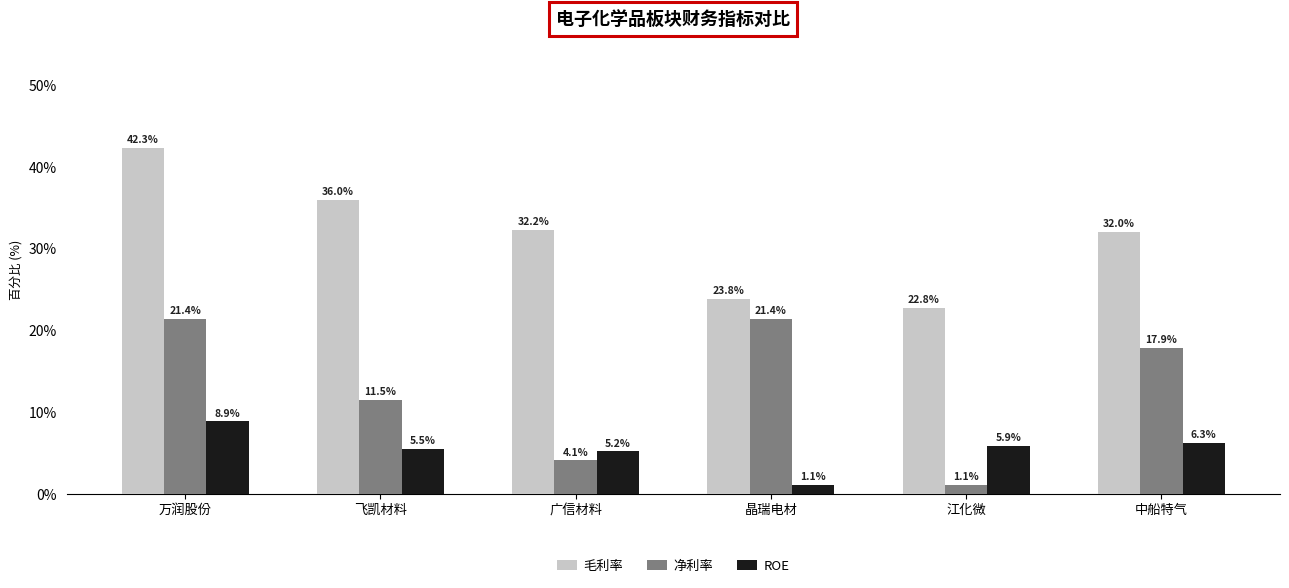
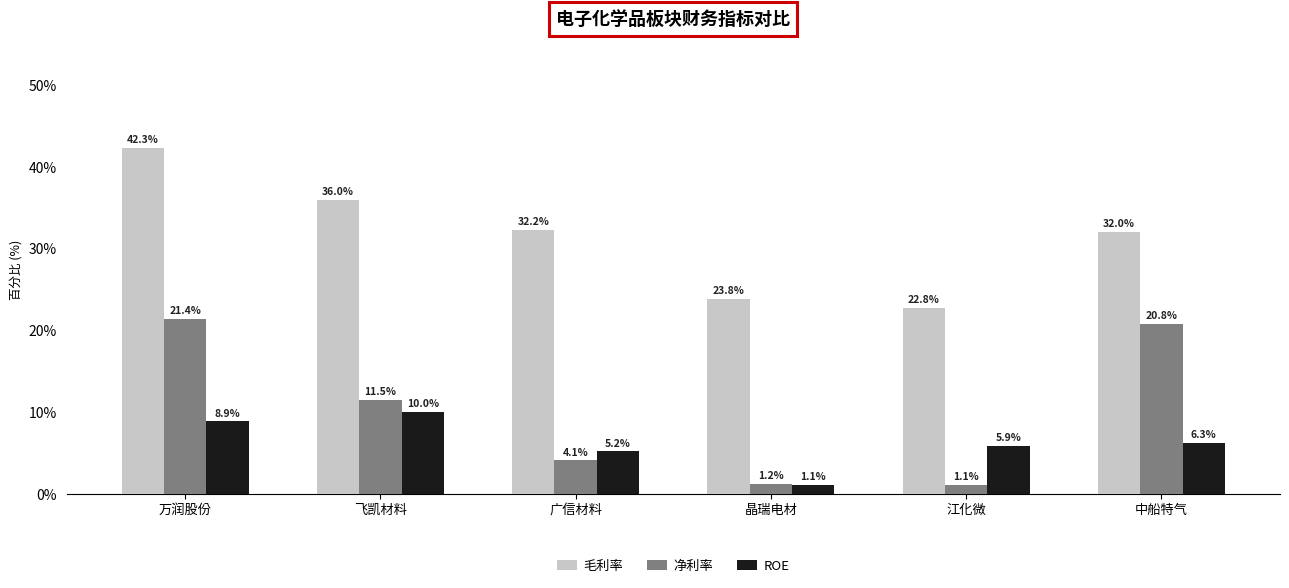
  {
    "毛利率": {
      "万润股份": "42.3%",
      "飞凯材料": "36.0%",
      "广信材料": "32.2%",
      "晶瑞电材": "23.8%",
      "江化微": "22.8%",
      "中船特气": "32.0%"
    },
    "净利率": {
      "万润股份": "21.4%",
      "飞凯材料": "11.5%",
      "广信材料": "4.1%",
-     "晶瑞电材": "21.4%",
+     "晶瑞电材": "1.2%",
      "江化微": "1.1%",
-     "中船特气": "17.9%"
+     "中船特气": "20.8%"
    },
    "ROE": {
      "万润股份": "8.9%",
-     "飞凯材料": "5.5%",
+     "飞凯材料": "10.0%",
      "广信材料": "5.2%",
      "晶瑞电材": "1.1%",
      "江化微": "5.9%",
      "中船特气": "6.3%"
    }
  }
